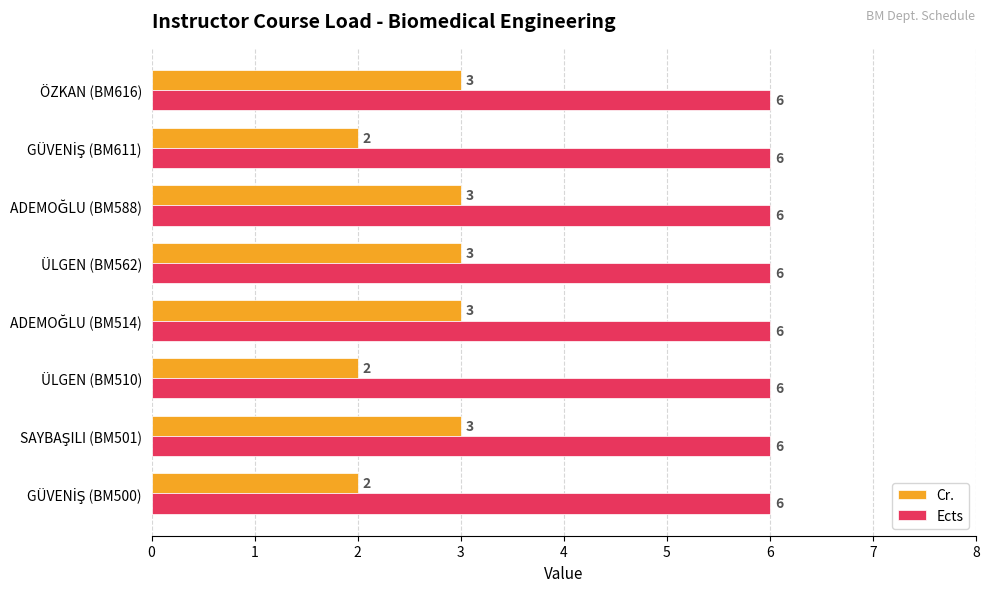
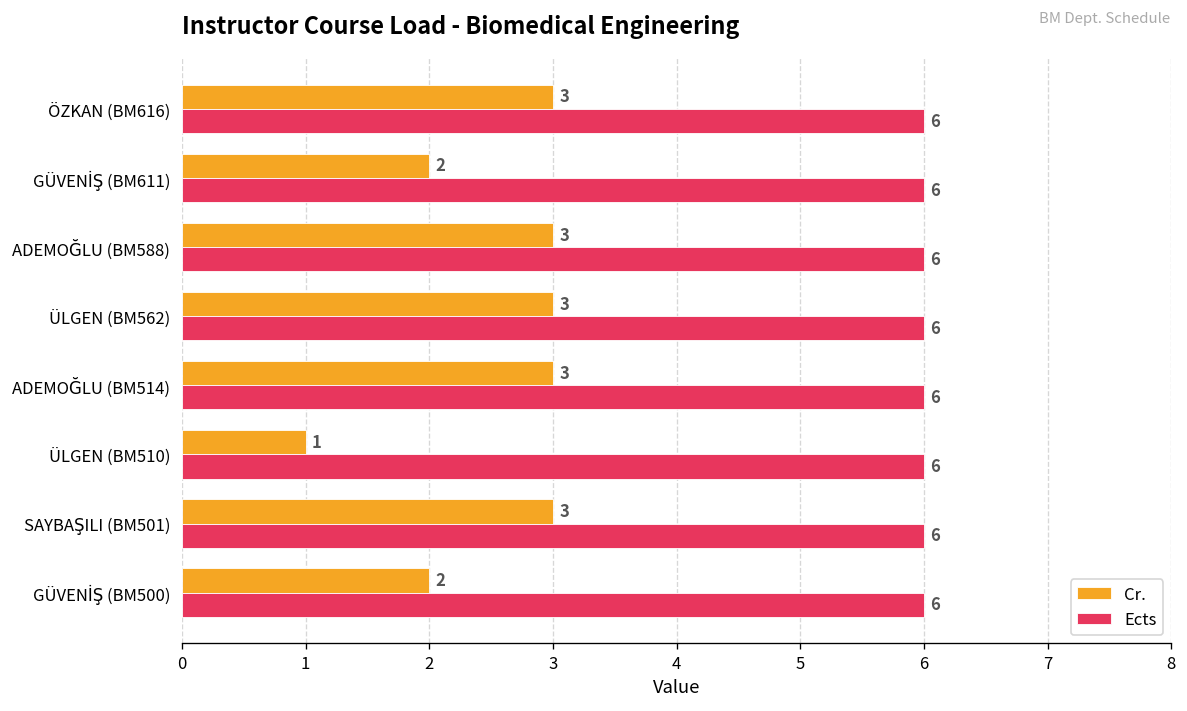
  {
    "Cr.": {
      "ÖZKAN (BM616)": 3,
      "GÜVENİŞ (BM611)": 2,
      "ADEMOĞLU (BM588)": 3,
      "ÜLGEN (BM562)": 3,
      "ADEMOĞLU (BM514)": 3,
-     "ÜLGEN (BM510)": 2,
+     "ÜLGEN (BM510)": 1,
      "SAYBAŞILI (BM501)": 3,
      "GÜVENİŞ (BM500)": 2
    },
    "Ects": {
      "ÖZKAN (BM616)": 6,
      "GÜVENİŞ (BM611)": 6,
      "ADEMOĞLU (BM588)": 6,
      "ÜLGEN (BM562)": 6,
      "ADEMOĞLU (BM514)": 6,
      "ÜLGEN (BM510)": 6,
      "SAYBAŞILI (BM501)": 6,
      "GÜVENİŞ (BM500)": 6
    }
  }
